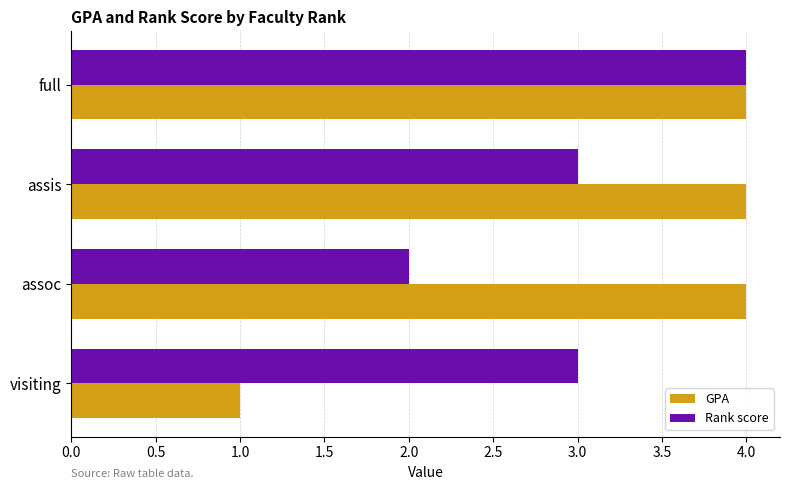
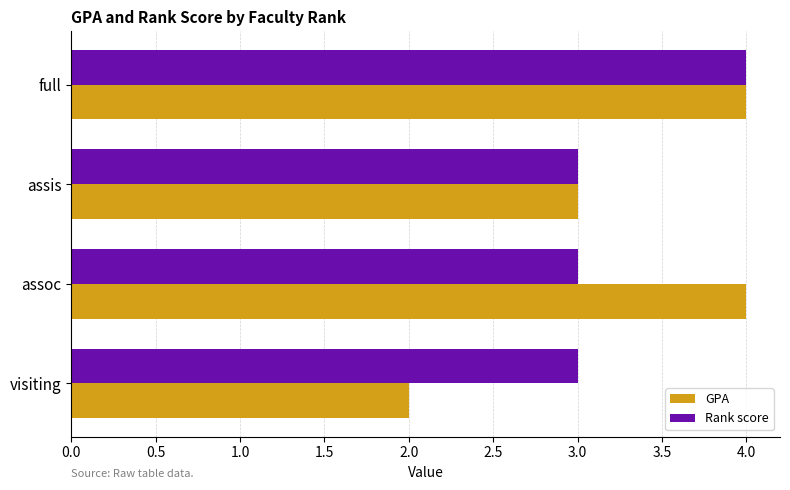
  {
    "GPA": {
      "full": 4,
-     "assis": 4,
+     "assis": 3,
      "assoc": 4,
-     "visiting": 1
+     "visiting": 2
    },
    "Rank score": {
      "full": 4,
      "assis": 3,
-     "assoc": 2,
+     "assoc": 3,
      "visiting": 3
    }
  }
